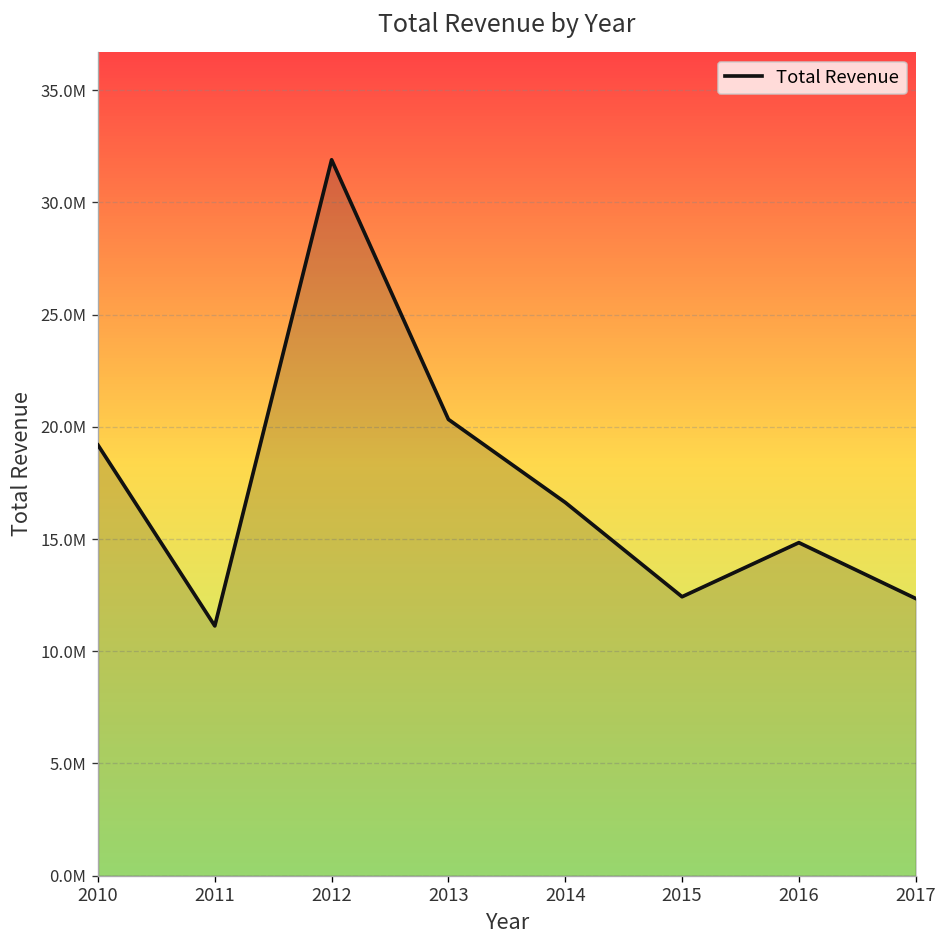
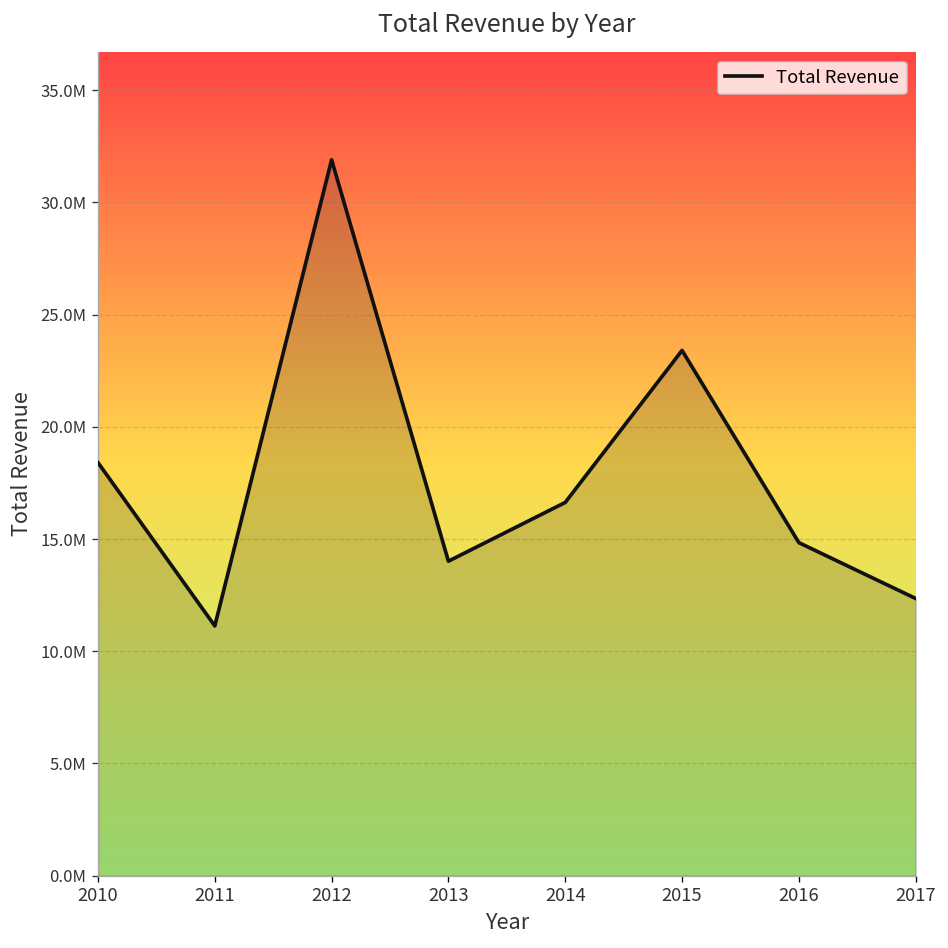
  {
-   "2010": 19200000,
+   "2010": 18400000,
    "2011": 11100000,
    "2012": 31900000,
-   "2013": 20300000,
+   "2013": 14000000,
    "2014": 16600000,
-   "2015": 12400000,
+   "2015": 23400000,
    "2016": 14800000,
    "2017": 12400000
  }
